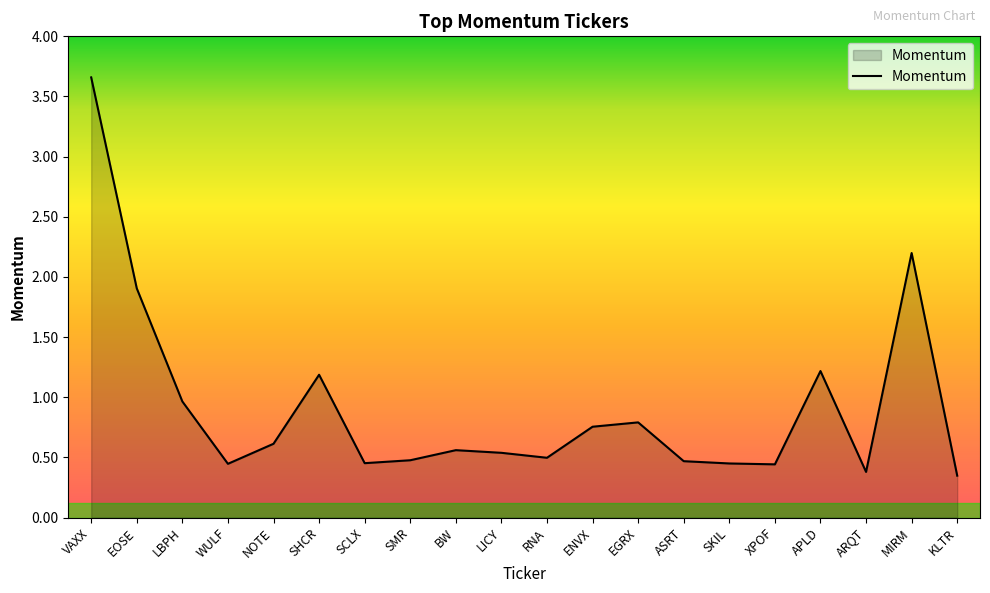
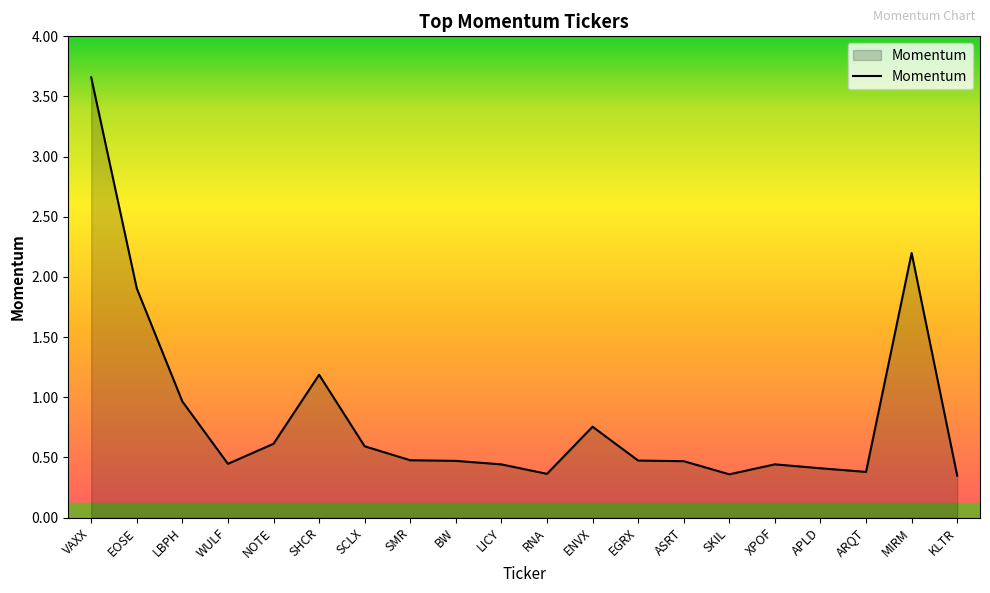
  {
    "VAXX": 3.66,
    "EOSE": 1.91,
    "LBPH": 0.97,
    "WULF": 0.45,
    "NOTE": 0.61,
    "SHCR": 1.19,
-   "SCLX": 0.45,
+   "SCLX": 0.59,
    "SMR": 0.48,
-   "BW": 0.56,
-   "LICY": 0.54,
-   "RNA": 0.50,
+   "BW": 0.47,
+   "LICY": 0.44,
+   "RNA": 0.36,
    "ENVX": 0.76,
-   "EGRX": 0.79,
+   "EGRX": 0.47,
    "ASRT": 0.47,
-   "SKIL": 0.45,
+   "SKIL": 0.36,
    "XPOF": 0.44,
-   "APLD": 1.22,
+   "APLD": 0.41,
    "ARQT": 0.38,
    "MIRM": 2.20,
    "KLTR": 0.35
  }
